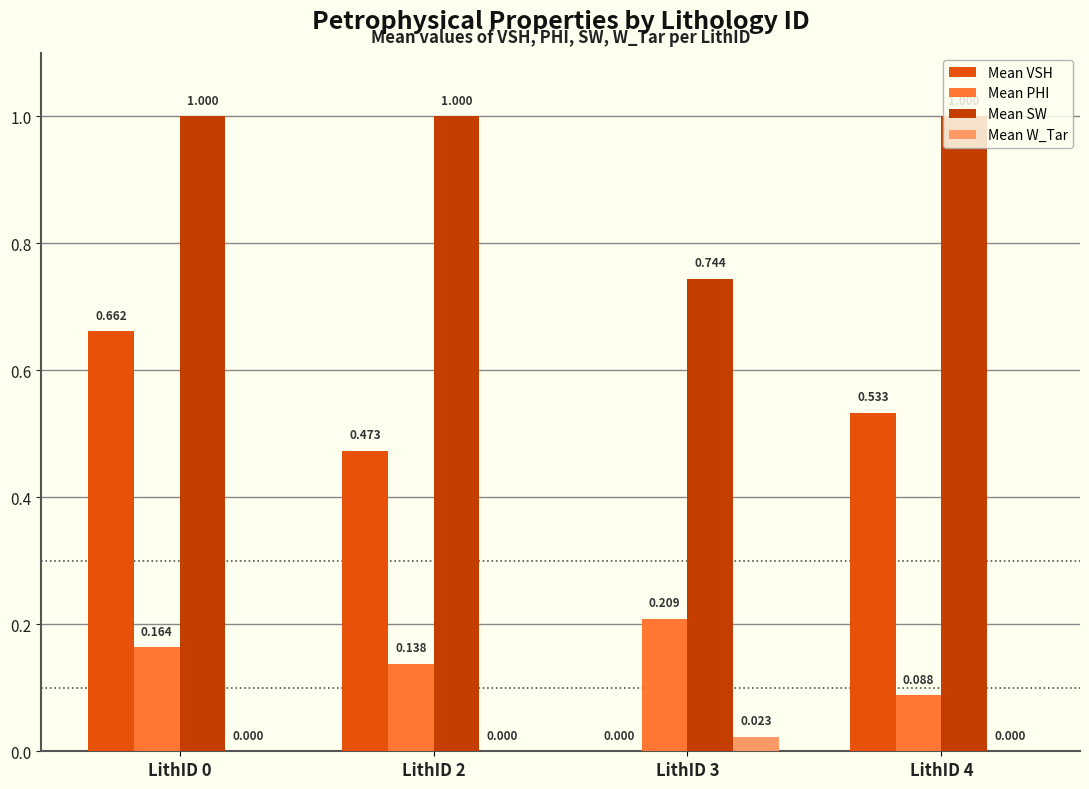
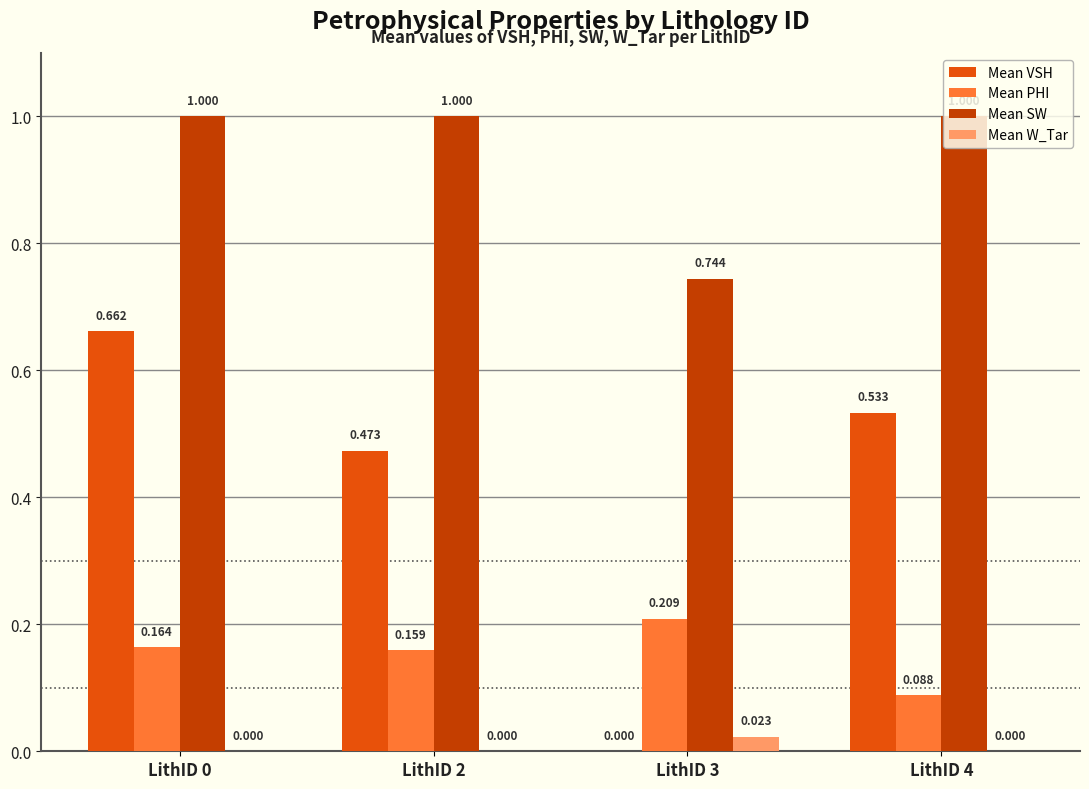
  {
    "Mean PHI": {
      "LithID 0": 0.164,
-     "LithID 2": 0.138,
+     "LithID 2": 0.159,
      "LithID 3": 0.209,
      "LithID 4": 0.088
    },
    "Mean W_Tar": {
      "LithID 0": 0.000,
      "LithID 2": 0.000,
      "LithID 3": 0.023,
      "LithID 4": 0.000
    }
  }
